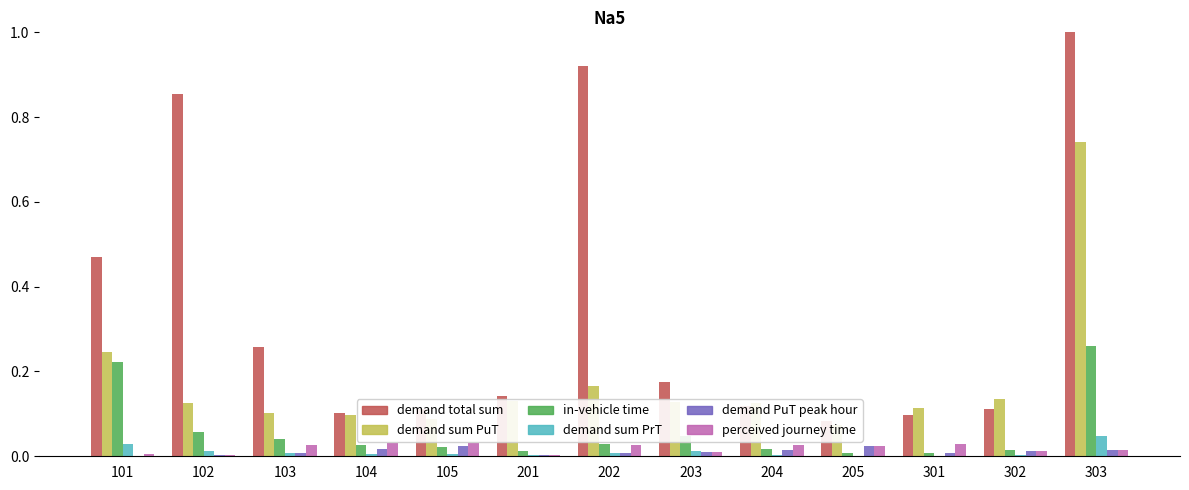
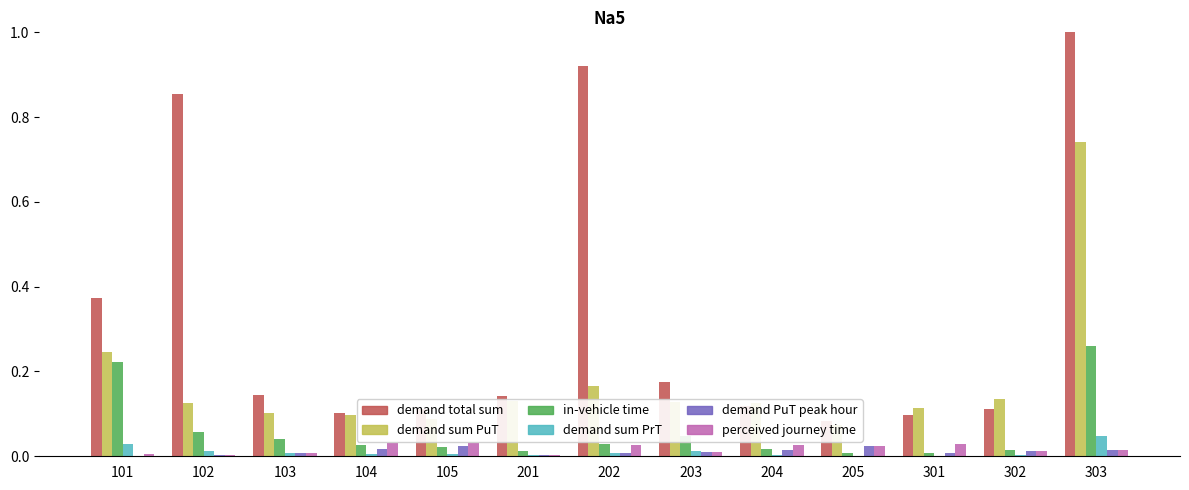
  {
    "demand total sum": {
-     "101": 0.47,
+     "101": 0.37,
      "102": 0.85,
-     "103": 0.26,
+     "103": 0.14,
      "104": 0.10,
      "201": 0.14,
      "202": 0.92,
      "203": 0.18,
      "301": 0.10,
      "302": 0.11,
      "303": 1.00
    },
    "perceived journey time": {
-     "103": 0.03,
+     "103": 0.01,
      "104": 0.03,
      "105": 0.03,
      "202": 0.03,
      "203": 0.01,
      "204": 0.03,
      "205": 0.02,
      "301": 0.03,
      "302": 0.01,
      "303": 0.01
    }
  }
